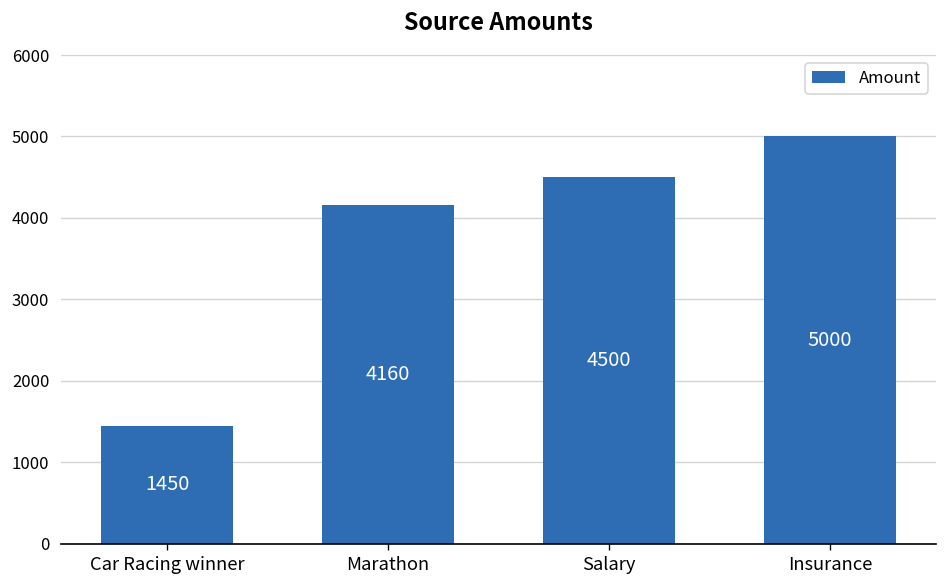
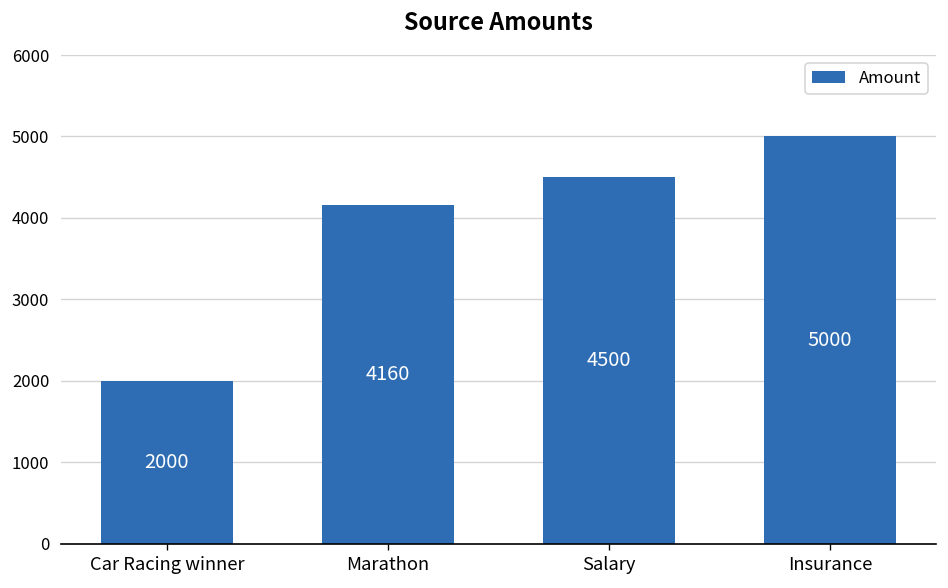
  {
-   "Car Racing winner": 1450,
+   "Car Racing winner": 2000,
    "Marathon": 4160,
    "Salary": 4500,
    "Insurance": 5000
  }
